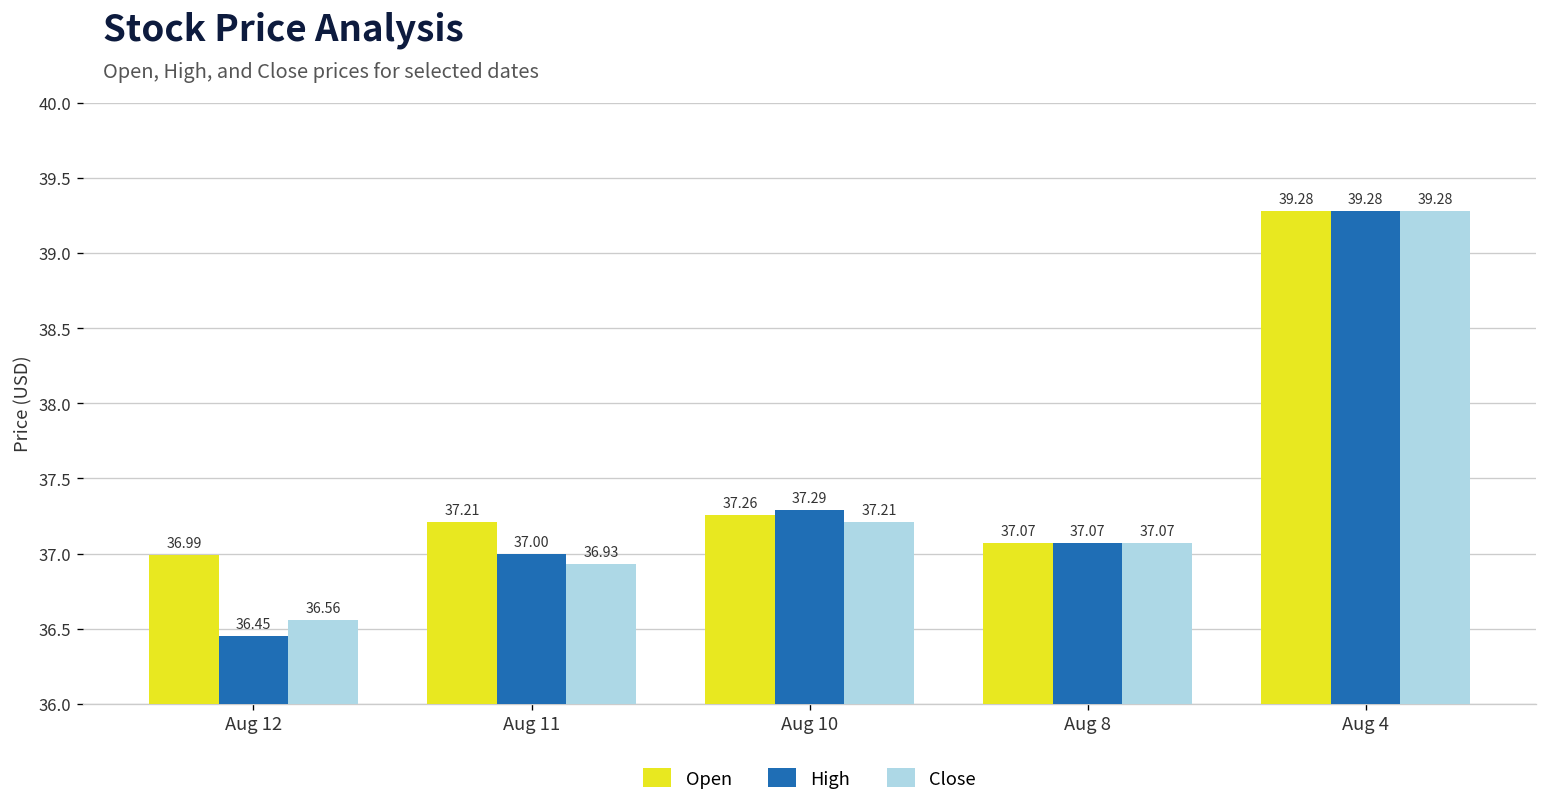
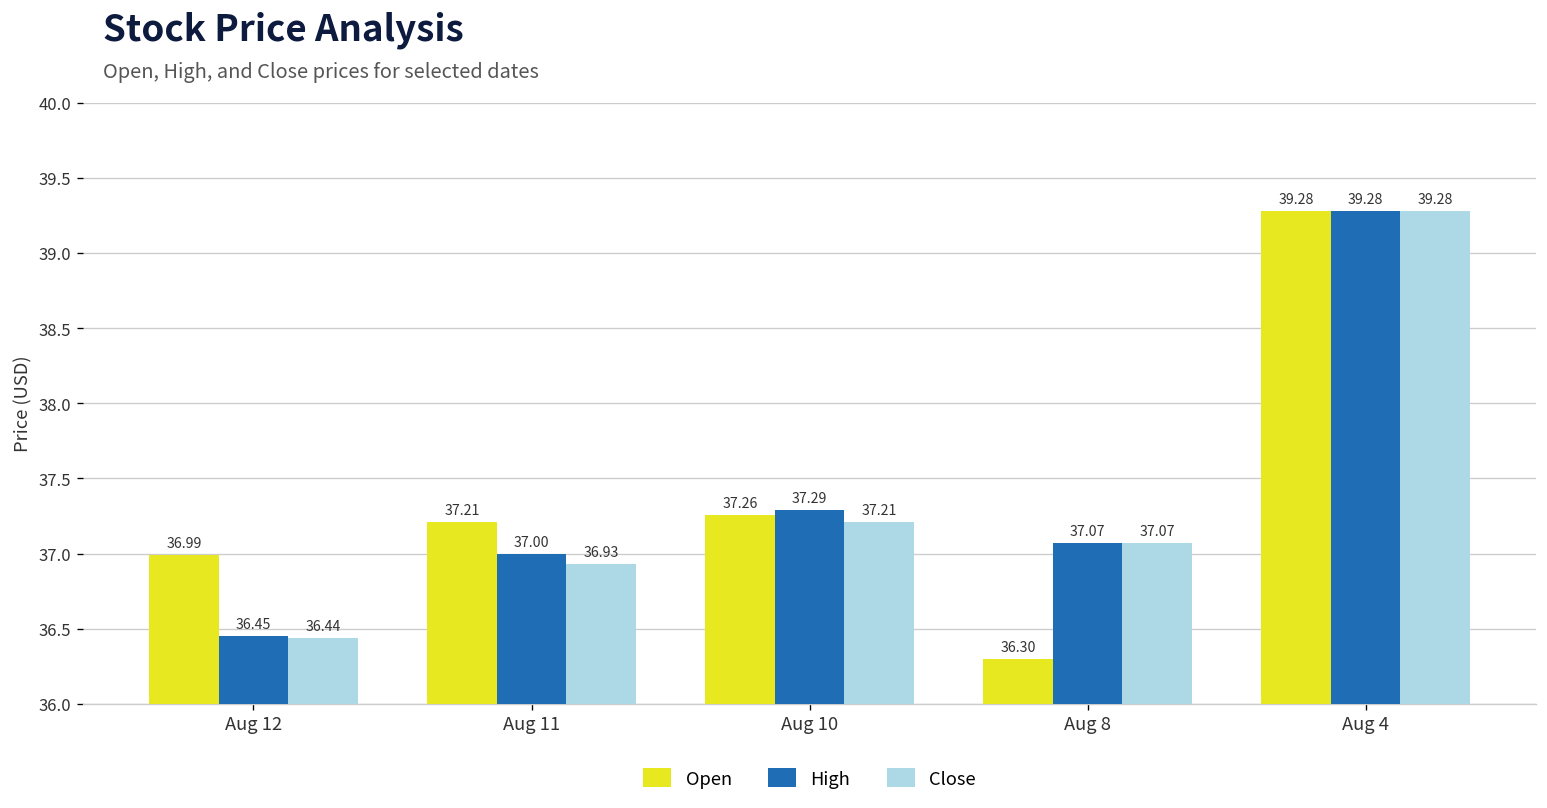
  {
    "Open": {
      "Aug 12": 36.99,
      "Aug 11": 37.21,
      "Aug 10": 37.26,
-     "Aug 8": 37.07,
+     "Aug 8": 36.30,
      "Aug 4": 39.28
    },
    "High": {
      "Aug 12": 36.45,
      "Aug 11": 37.00,
      "Aug 10": 37.29,
      "Aug 8": 37.07,
      "Aug 4": 39.28
    },
    "Close": {
-     "Aug 12": 36.56,
+     "Aug 12": 36.44,
      "Aug 11": 36.93,
      "Aug 10": 37.21,
      "Aug 8": 37.07,
      "Aug 4": 39.28
    }
  }
